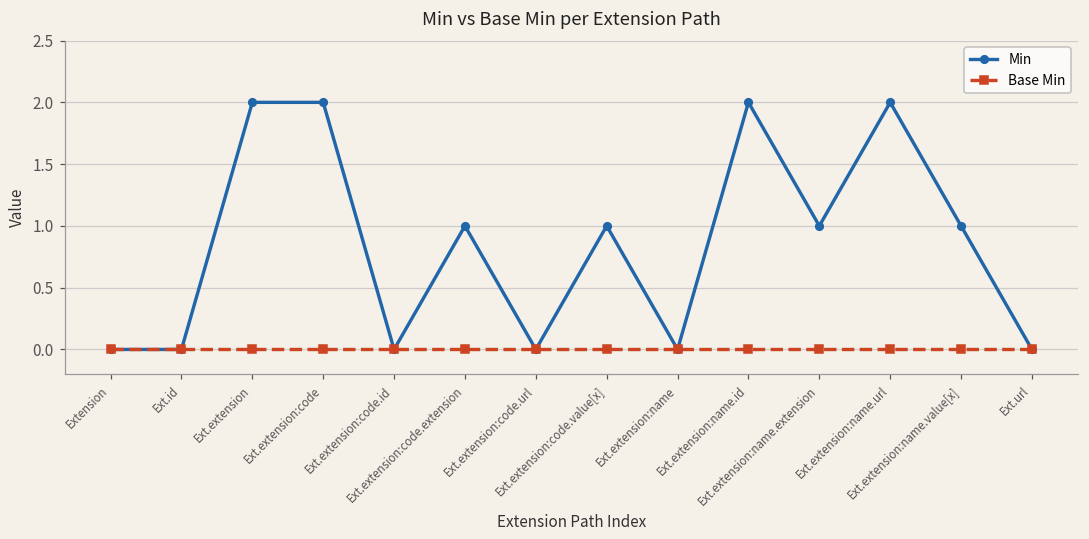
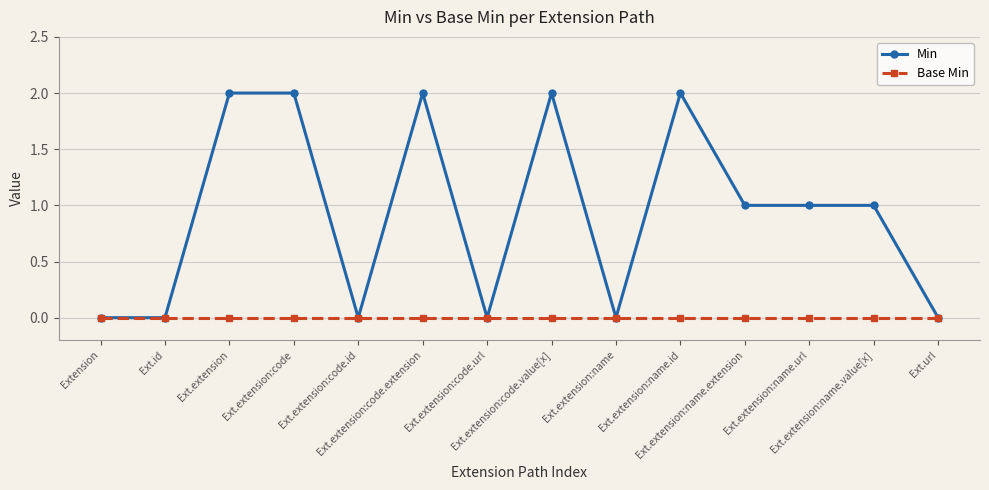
  {
    "Min": {
      "Ext.extension": 2,
      "Ext.extension:code": 2,
-     "Ext.extension:code.extension": 1,
-     "Ext.extension:code.value[x]": 1,
+     "Ext.extension:code.extension": 2,
+     "Ext.extension:code.value[x]": 2,
      "Ext.extension:name.id": 2,
      "Ext.extension:name.extension": 1,
-     "Ext.extension:name.url": 2,
+     "Ext.extension:name.url": 1,
      "Ext.extension:name.value[x]": 1
    },
    "Base Min": {
      "Ext.extension": 0,
      "Ext.extension:code": 0,
      "Ext.extension:code.extension": 0,
      "Ext.extension:code.value[x]": 0,
      "Ext.extension:name.id": 0,
      "Ext.extension:name.extension": 0,
      "Ext.extension:name.url": 0,
      "Ext.extension:name.value[x]": 0
    }
  }
